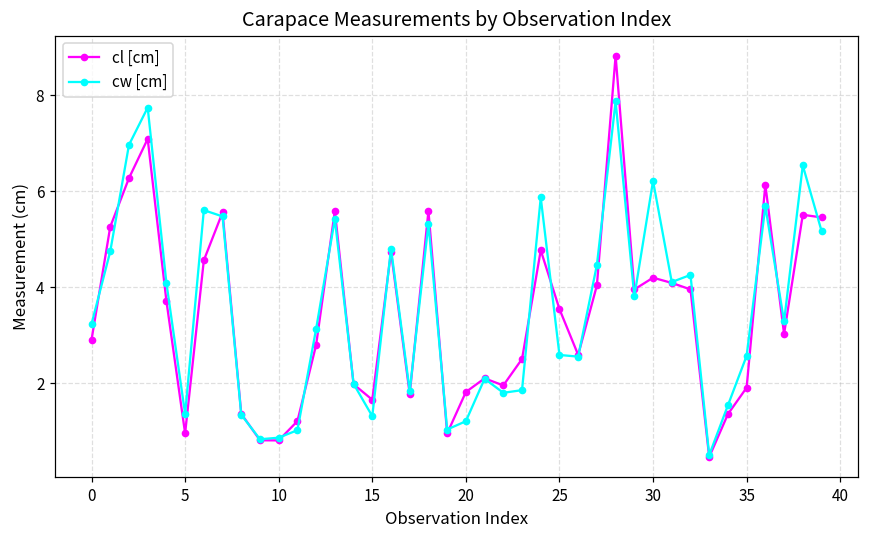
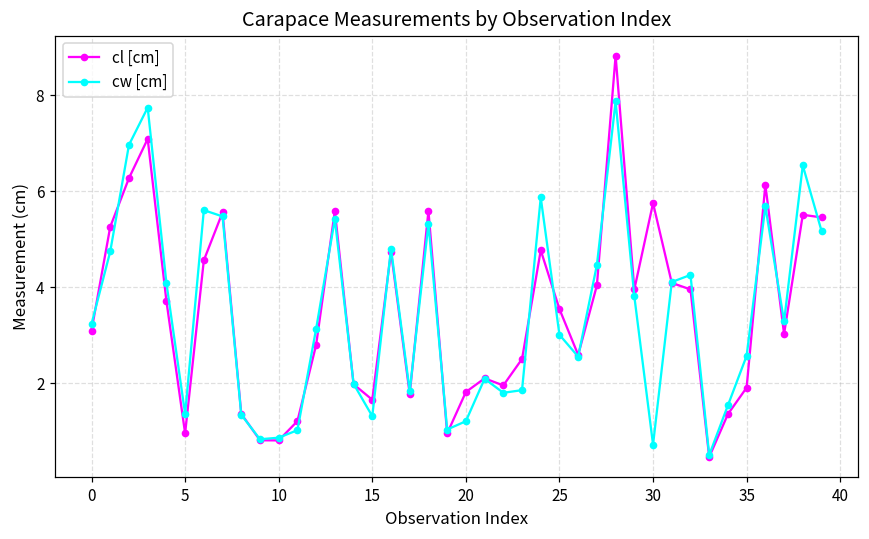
  {
    "cl [cm]": {
-     "0": 2.9,
+     "0": 3.1,
      "5": 1.0,
      "15": 1.7,
      "20": 1.8,
      "25": 3.5,
-     "30": 4.2,
+     "30": 5.8,
      "35": 1.9
    },
    "cw [cm]": {
      "0": 3.2,
      "5": 1.4,
      "15": 1.3,
      "20": 1.2,
-     "25": 2.6,
-     "30": 6.2,
+     "25": 3.0,
+     "30": 0.7,
      "35": 2.6
    }
  }
